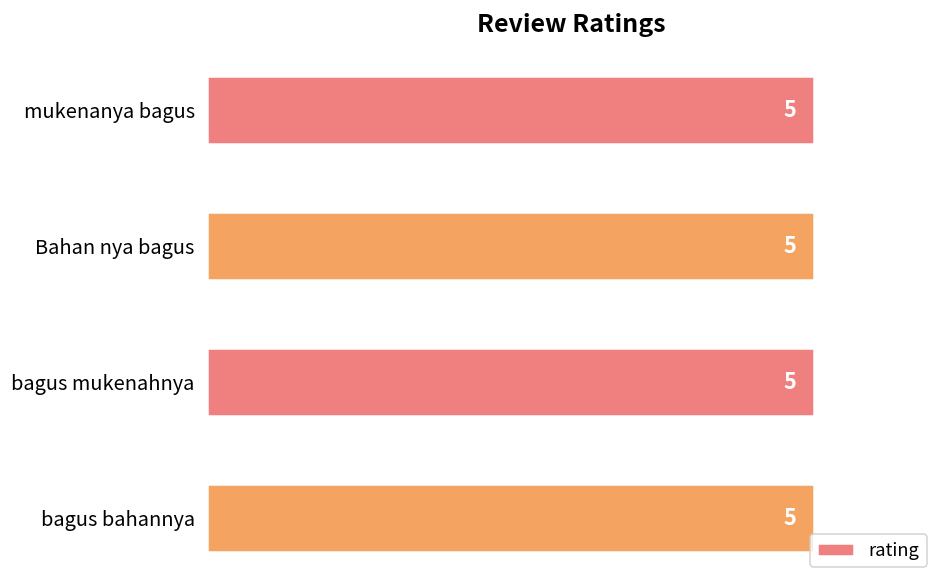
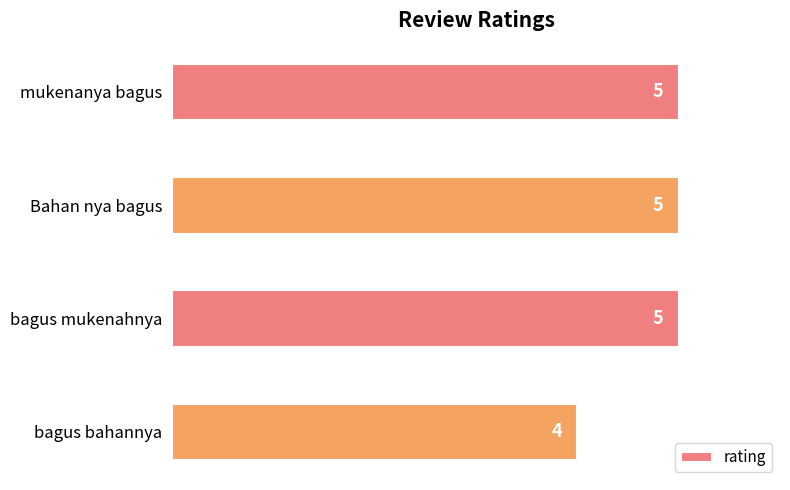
  {
    "mukenanya bagus": 5,
    "Bahan nya bagus": 5,
    "bagus mukenahnya": 5,
-   "bagus bahannya": 5
+   "bagus bahannya": 4
  }
